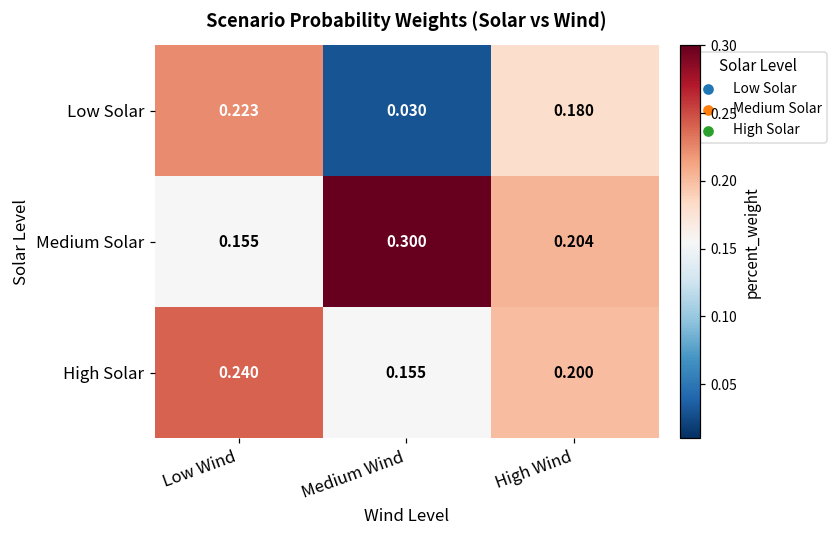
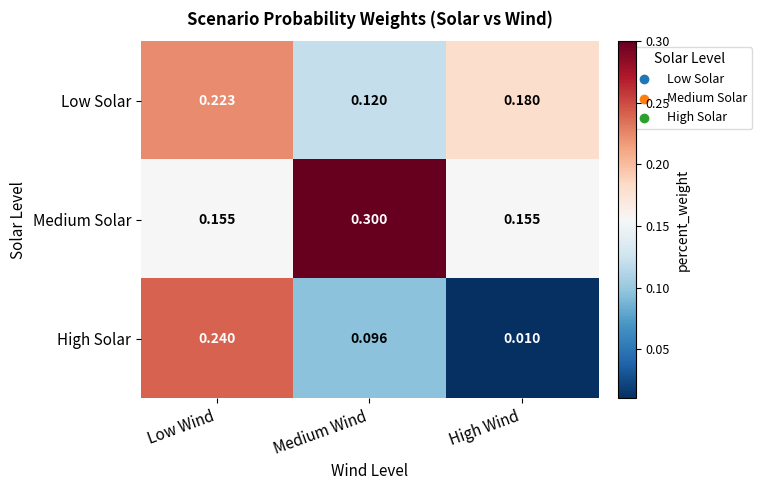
  {
    "Low Solar": {
      "Low Wind": 0.223,
-     "Medium Wind": 0.030,
+     "Medium Wind": 0.120,
      "High Wind": 0.180
    },
    "Medium Solar": {
      "Low Wind": 0.155,
      "Medium Wind": 0.300,
-     "High Wind": 0.204
+     "High Wind": 0.155
    },
    "High Solar": {
      "Low Wind": 0.240,
-     "Medium Wind": 0.155,
-     "High Wind": 0.200
+     "Medium Wind": 0.096,
+     "High Wind": 0.010
    }
  }
